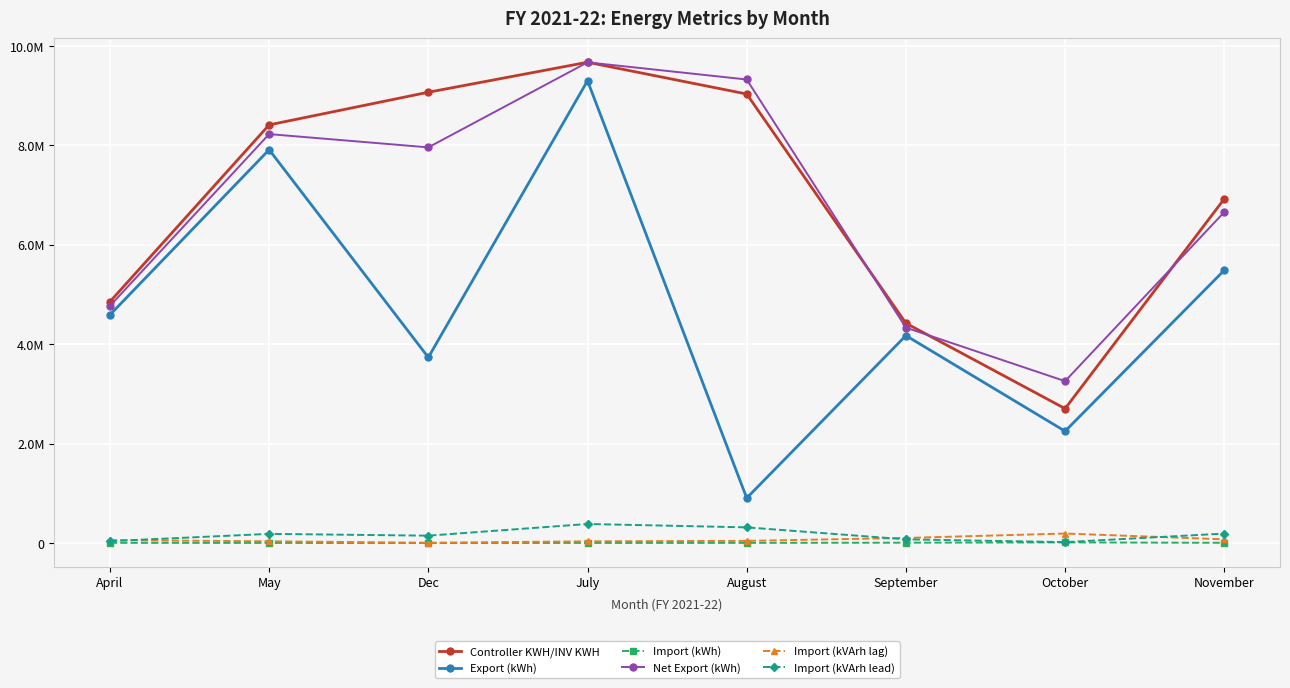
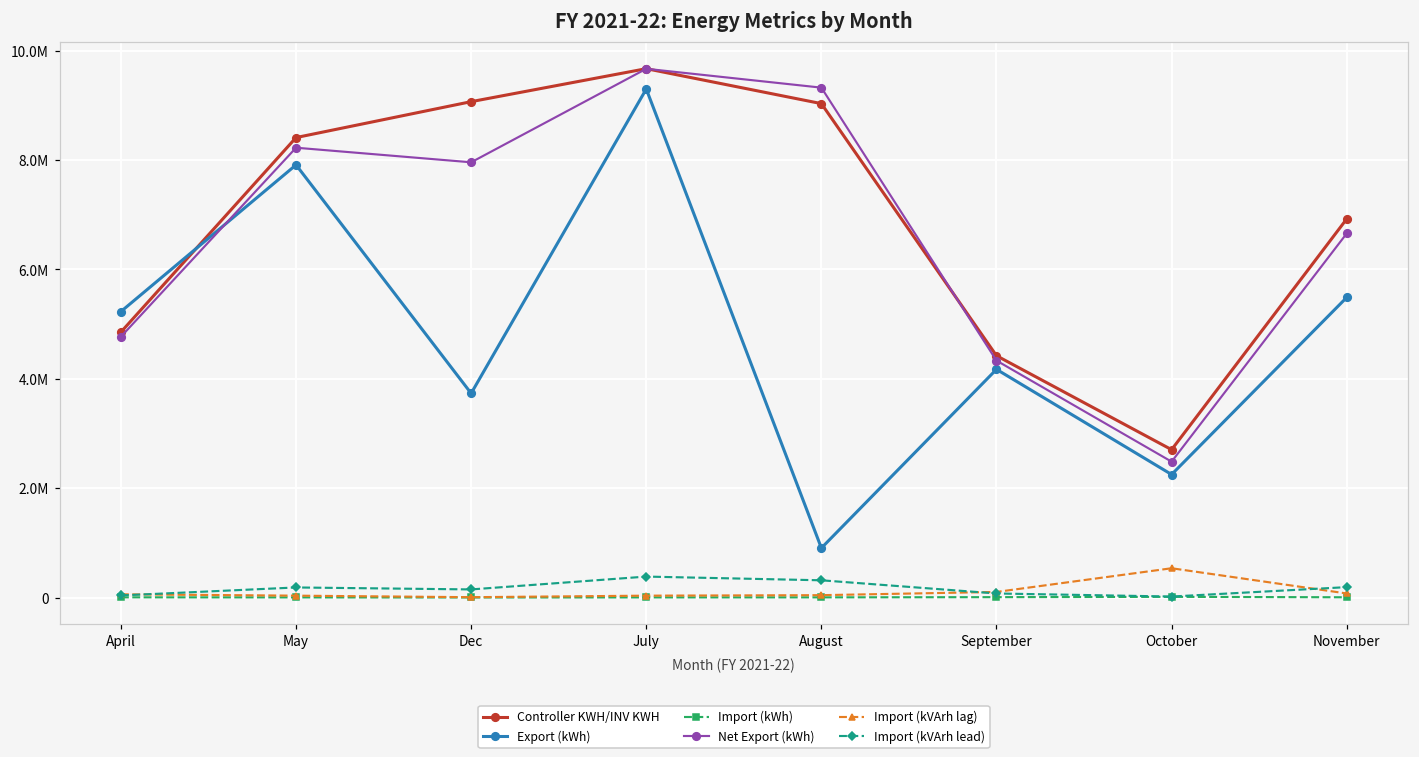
  {
    "Controller KWH/INV KWH": {
      "April": 4900000,
      "May": 8400000,
      "Dec": 9100000,
      "August": 9000000,
      "September": 4400000,
      "October": 2700000,
      "November": 6900000
    },
    "Export (kWh)": {
-     "April": 4600000,
+     "April": 5200000,
      "May": 7900000,
      "Dec": 3700000,
      "July": 9300000,
      "August": 900000,
      "September": 4200000,
      "October": 2200000,
      "November": 5500000
    },
    "Net Export (kWh)": {
      "April": 4800000,
      "May": 8200000,
      "Dec": 8000000,
      "August": 9300000,
      "September": 4300000,
-     "October": 3300000,
+     "October": 2500000,
      "November": 6700000
    },
    "Import (kVArh lag)": {
-     "October": 200000,
+     "October": 500000,
      "November": 100000
    }
  }
